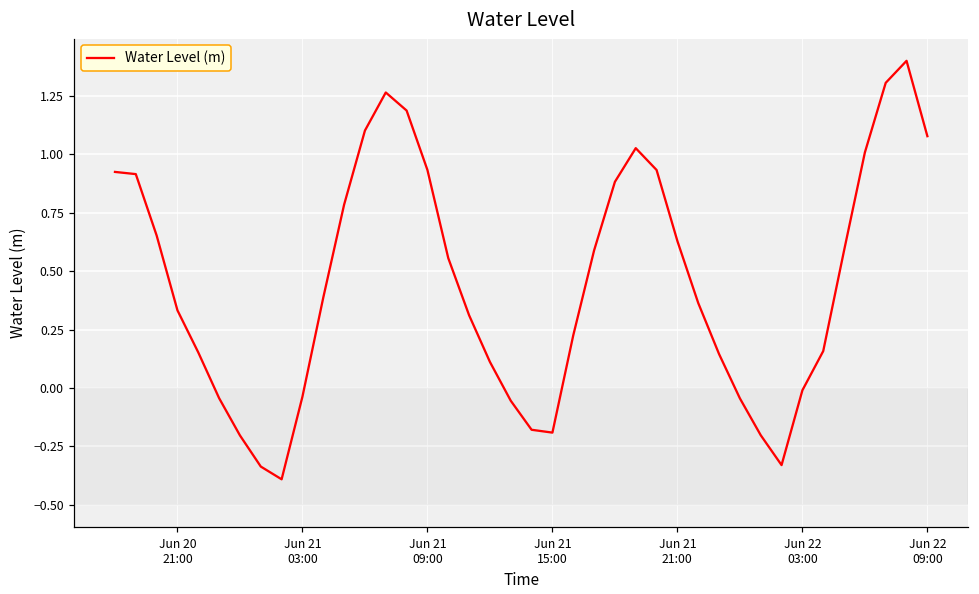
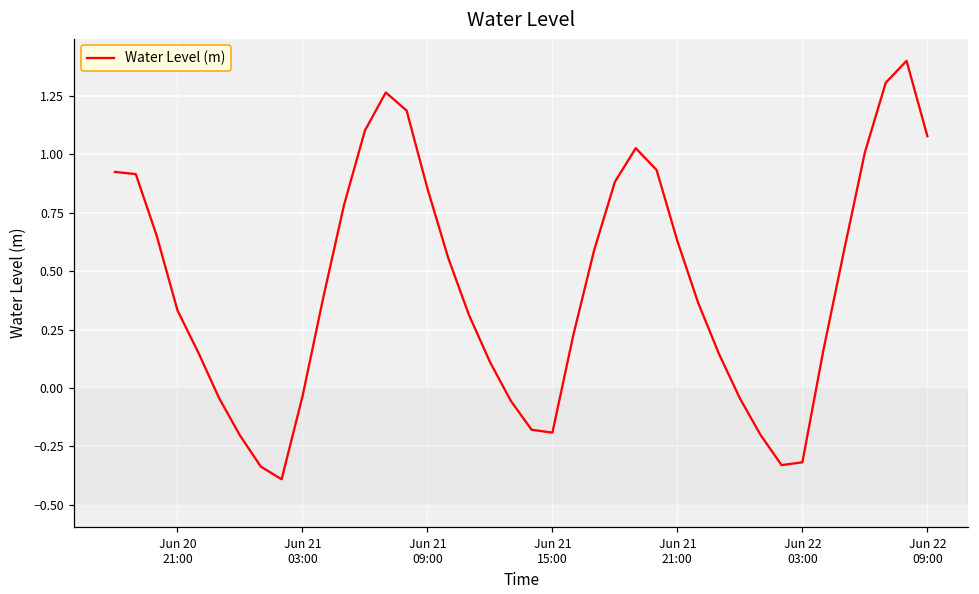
  {
    "Jun 20 21:00": 0.33,
    "Jun 21 03:00": -0.04,
-   "Jun 21 09:00": 0.93,
+   "Jun 21 09:00": 0.85,
    "Jun 21 15:00": -0.19,
    "Jun 21 21:00": 0.63,
-   "Jun 22 03:00": -0.01,
+   "Jun 22 03:00": -0.32,
    "Jun 22 09:00": 1.08
  }
